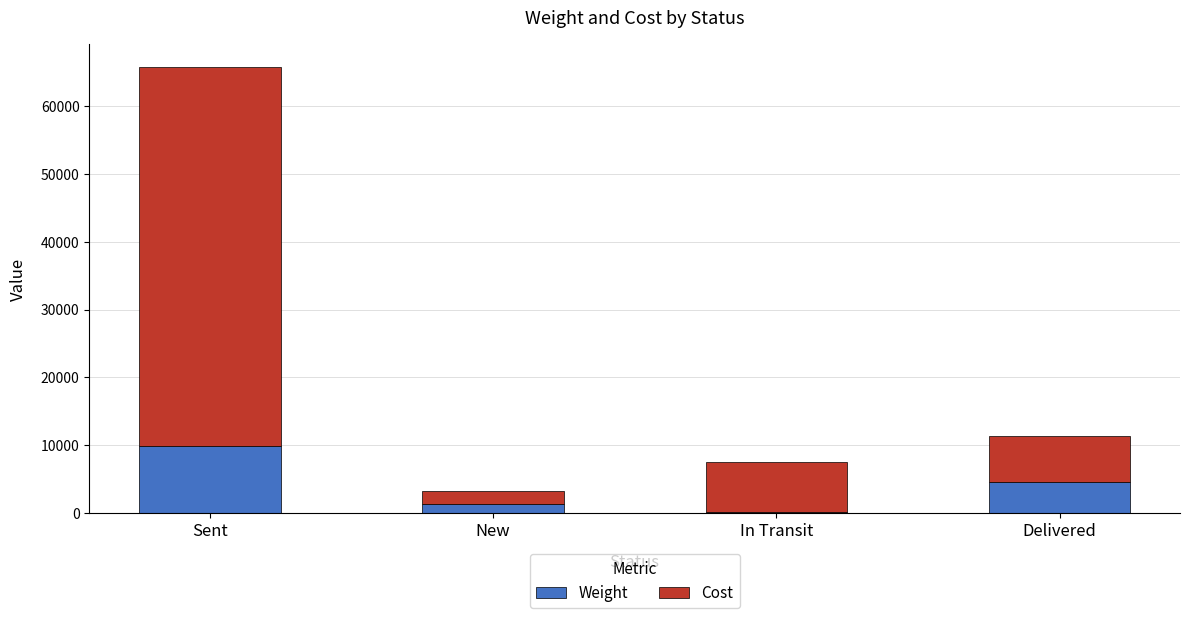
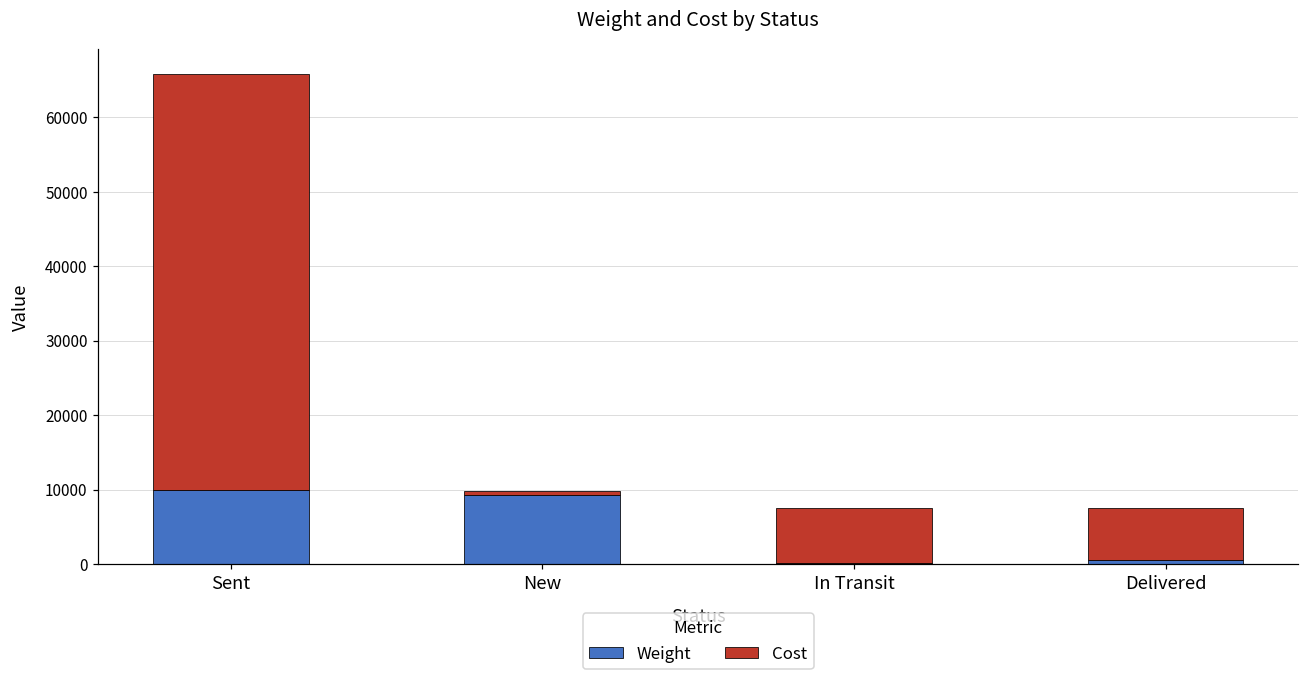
  {
    "Weight": {
      "Sent": 10000,
-     "New": 1000,
-     "Delivered": 4000
+     "New": 9000,
+     "Delivered": 1000
    },
    "Cost": {
      "Sent": 56000,
-     "New": 2000,
+     "New": 1000,
      "In Transit": 7000,
      "Delivered": 7000
    }
  }
